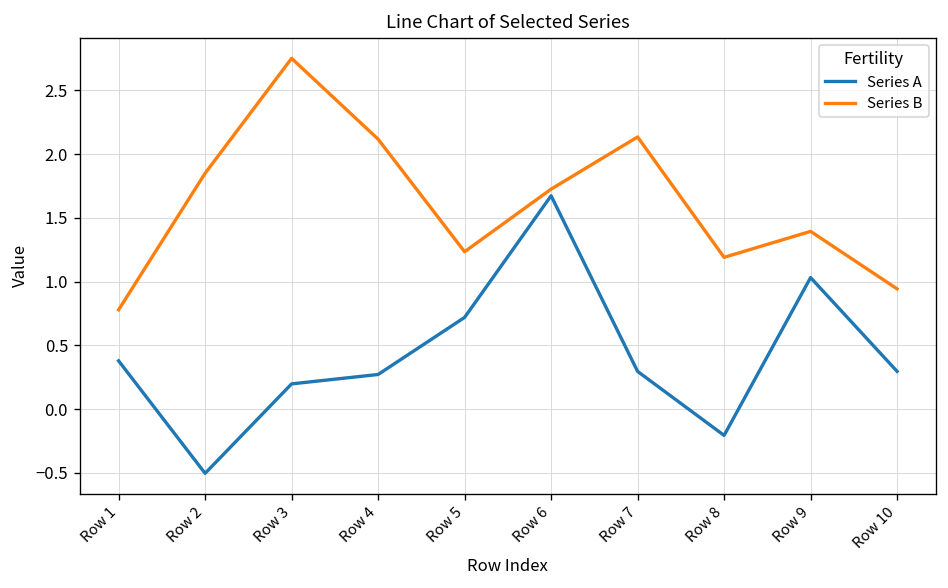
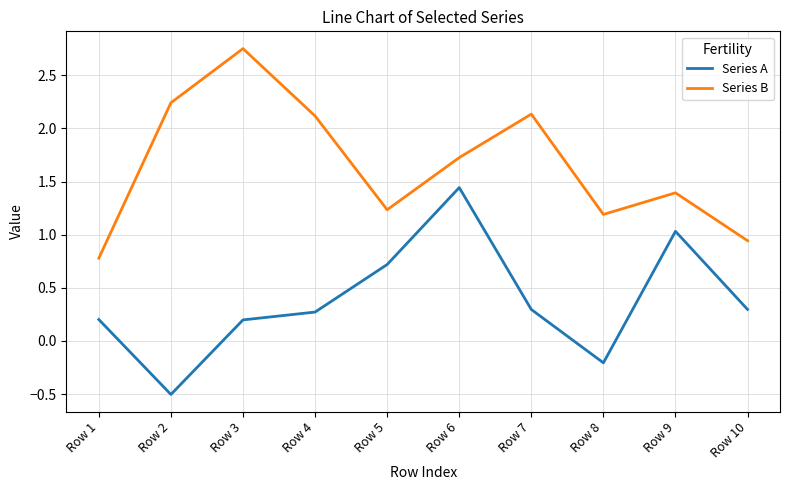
  {
    "Series A": {
-     "Row 1": 0.38,
+     "Row 1": 0.20,
      "Row 2": -0.50,
      "Row 3": 0.20,
      "Row 4": 0.27,
      "Row 5": 0.72,
-     "Row 6": 1.67,
+     "Row 6": 1.44,
      "Row 7": 0.30,
      "Row 8": -0.21,
      "Row 9": 1.03,
      "Row 10": 0.30
    },
    "Series B": {
      "Row 1": 0.78,
-     "Row 2": 1.85,
+     "Row 2": 2.24,
      "Row 3": 2.75,
      "Row 4": 2.12,
      "Row 5": 1.23,
      "Row 6": 1.73,
      "Row 7": 2.13,
      "Row 8": 1.19,
      "Row 9": 1.39,
      "Row 10": 0.94
    }
  }
